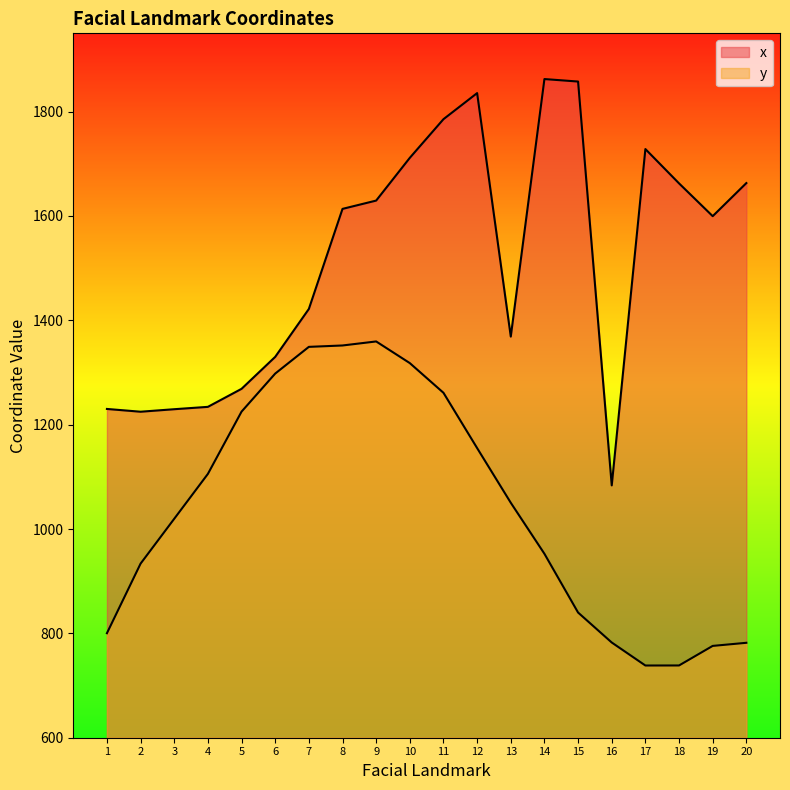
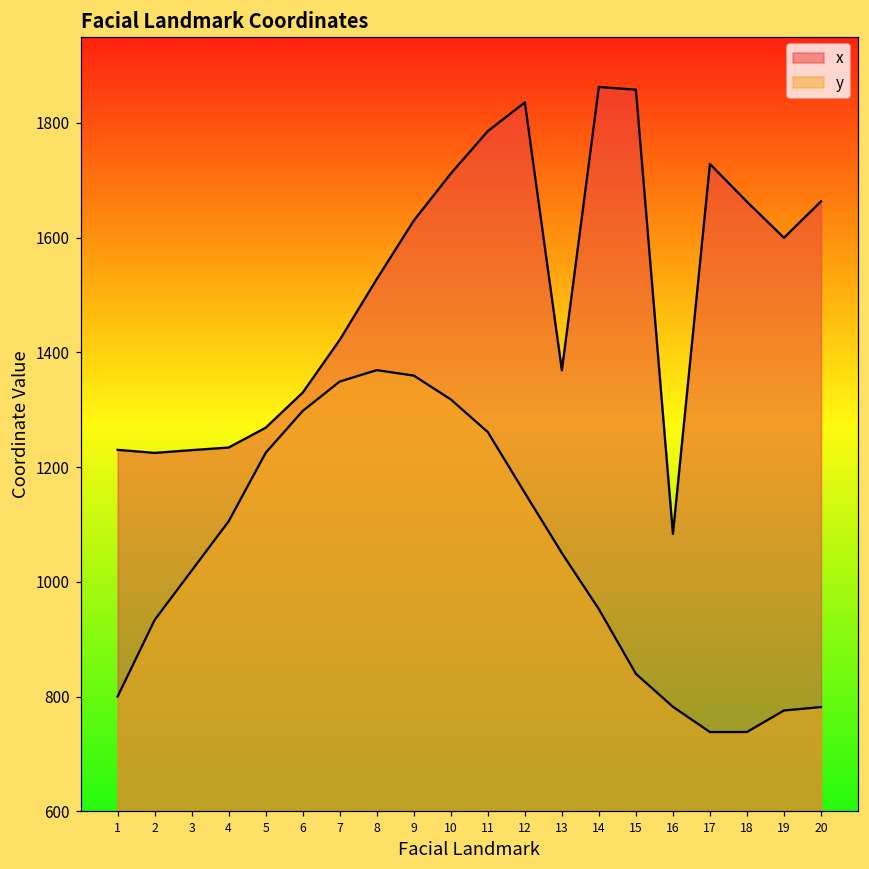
  {
    "x": {
      "1": 1230,
      "2": 1220,
      "3": 1230,
      "4": 1230,
      "5": 1270,
      "6": 1330,
      "7": 1420,
-     "8": 1610,
+     "8": 1530,
      "9": 1630,
      "10": 1710,
      "11": 1790,
      "12": 1840,
      "13": 1370,
      "14": 1860,
      "15": 1860,
      "16": 1080,
      "17": 1730,
      "18": 1660,
      "19": 1600,
      "20": 1660
    },
    "y": {
      "1": 800,
      "2": 930,
      "3": 1020,
      "4": 1110,
      "5": 1220,
      "6": 1300,
      "7": 1350,
-     "8": 1350,
+     "8": 1370,
      "9": 1360,
      "10": 1320,
      "11": 1260,
      "12": 1160,
      "13": 1050,
      "14": 950,
      "15": 840,
      "16": 780,
      "17": 740,
      "18": 740,
      "19": 780,
      "20": 780
    }
  }
